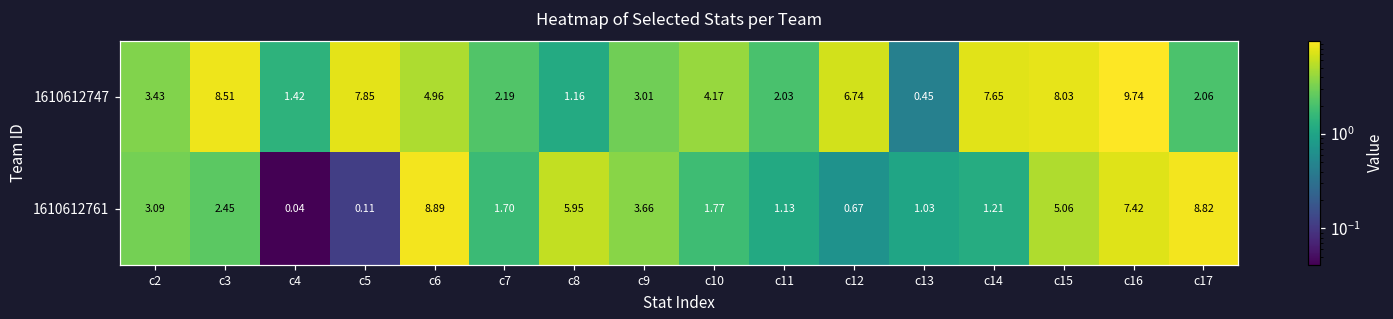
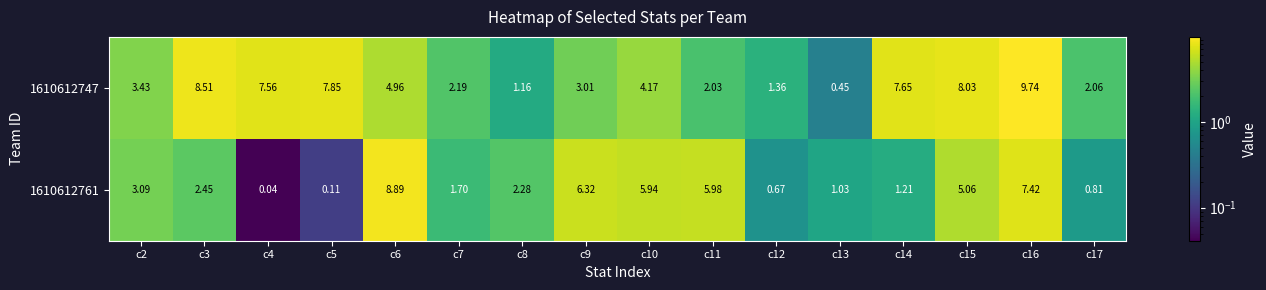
  {
    "1610612747": {
      "c2": 3.43,
      "c3": 8.51,
-     "c4": 1.42,
+     "c4": 7.56,
      "c5": 7.85,
      "c6": 4.96,
      "c7": 2.19,
      "c8": 1.16,
      "c9": 3.01,
      "c10": 4.17,
      "c11": 2.03,
-     "c12": 6.74,
+     "c12": 1.36,
      "c13": 0.45,
      "c14": 7.65,
      "c15": 8.03,
      "c16": 9.74,
      "c17": 2.06
    },
    "1610612761": {
      "c2": 3.09,
      "c3": 2.45,
      "c4": 0.04,
      "c5": 0.11,
      "c6": 8.89,
      "c7": 1.70,
-     "c8": 5.95,
-     "c9": 3.66,
-     "c10": 1.77,
-     "c11": 1.13,
+     "c8": 2.28,
+     "c9": 6.32,
+     "c10": 5.94,
+     "c11": 5.98,
      "c12": 0.67,
      "c13": 1.03,
      "c14": 1.21,
      "c15": 5.06,
      "c16": 7.42,
-     "c17": 8.82
+     "c17": 0.81
    }
  }
